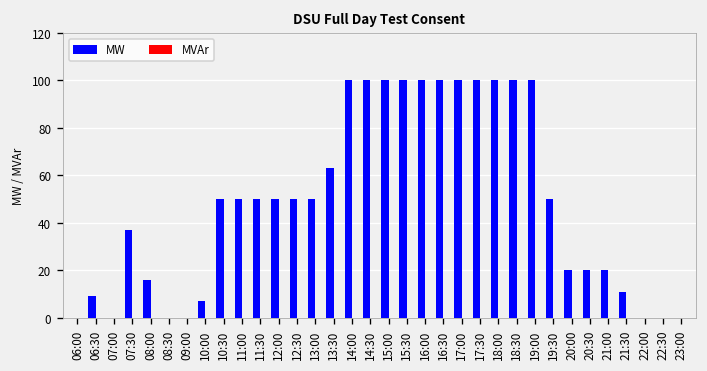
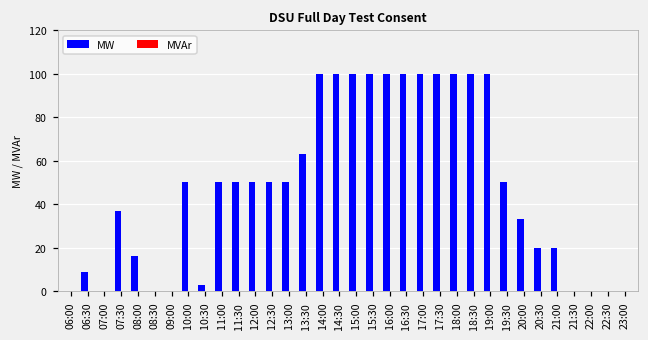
  {
    "MW": {
      "06:00": 0,
      "06:30": 9,
      "07:00": 0,
      "07:30": 37,
      "08:00": 16,
      "08:30": 0,
      "09:00": 0,
-     "10:00": 7,
-     "10:30": 50,
+     "10:00": 50,
+     "10:30": 3,
      "11:00": 50,
      "11:30": 50,
      "12:00": 50,
      "12:30": 50,
      "13:00": 50,
      "13:30": 63,
      "14:00": 100,
      "14:30": 100,
      "15:00": 100,
      "15:30": 100,
      "16:00": 100,
      "16:30": 100,
      "17:00": 100,
      "17:30": 100,
      "18:00": 100,
      "18:30": 100,
      "19:00": 100,
      "19:30": 50,
-     "20:00": 20,
+     "20:00": 33,
      "20:30": 20,
      "21:00": 20,
-     "21:30": 11,
+     "21:30": 0,
      "22:00": 0,
      "22:30": 0,
      "23:00": 0
    },
    "MVAr": {
      "06:00": 0,
      "06:30": 0,
      "07:00": 0,
      "07:30": 0,
      "08:00": 0,
      "08:30": 0,
      "09:00": 0,
      "10:00": 0,
      "10:30": 0,
      "11:00": 0,
      "11:30": 0,
      "12:00": 0,
      "12:30": 0,
      "13:00": 0,
      "13:30": 0,
      "14:00": 0,
      "14:30": 0,
      "15:00": 0,
      "15:30": 0,
      "16:00": 0,
      "16:30": 0,
      "17:00": 0,
      "17:30": 0,
      "18:00": 0,
      "18:30": 0,
      "19:00": 0,
      "19:30": 0,
      "20:00": 0,
      "20:30": 0,
      "21:00": 0,
      "21:30": 0,
      "22:00": 0,
      "22:30": 0,
      "23:00": 0
    }
  }
